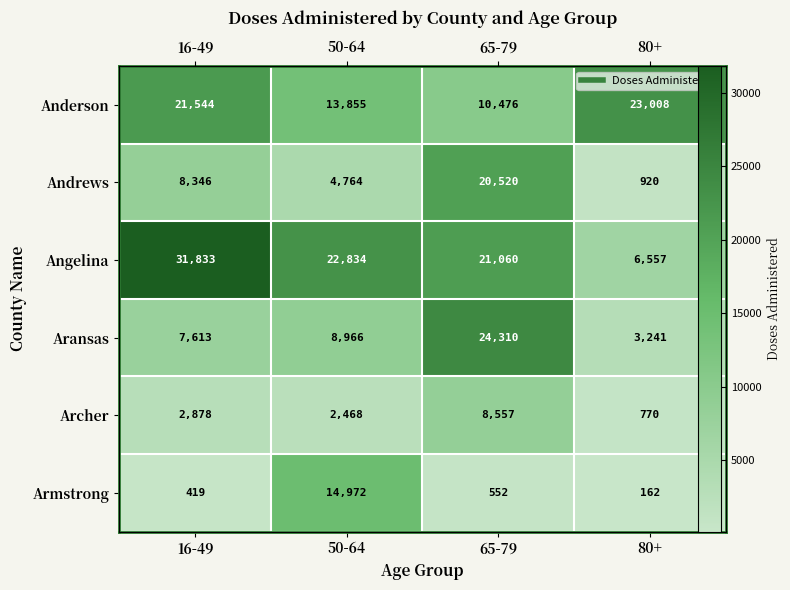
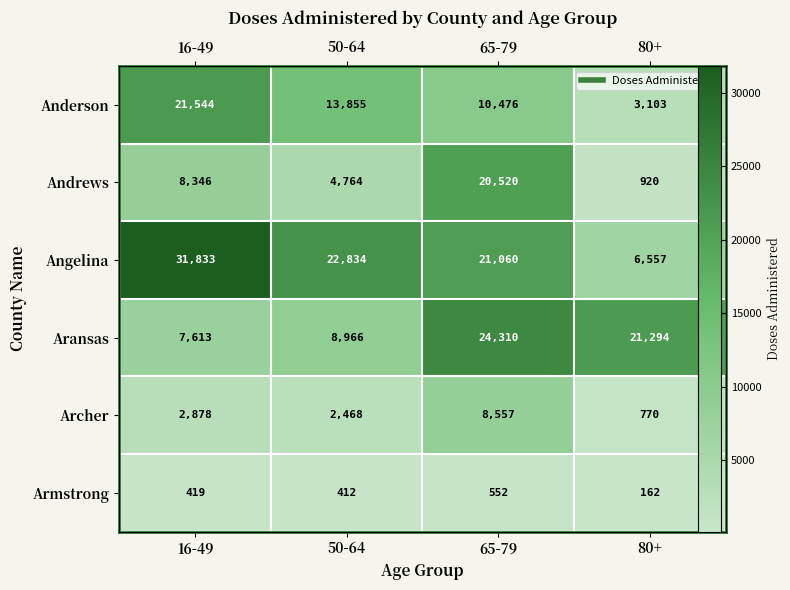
  {
    "Anderson": {
      "16-49": "21,544",
      "50-64": "13,855",
      "65-79": "10,476",
-     "80+": "23,008"
+     "80+": "3,103"
    },
    "Andrews": {
      "16-49": "8,346",
      "50-64": "4,764",
      "65-79": "20,520",
      "80+": "920"
    },
    "Angelina": {
      "16-49": "31,833",
      "50-64": "22,834",
      "65-79": "21,060",
      "80+": "6,557"
    },
    "Aransas": {
      "16-49": "7,613",
      "50-64": "8,966",
      "65-79": "24,310",
-     "80+": "3,241"
+     "80+": "21,294"
    },
    "Archer": {
      "16-49": "2,878",
      "50-64": "2,468",
      "65-79": "8,557",
      "80+": "770"
    },
    "Armstrong": {
      "16-49": "419",
-     "50-64": "14,972",
+     "50-64": "412",
      "65-79": "552",
      "80+": "162"
    }
  }
